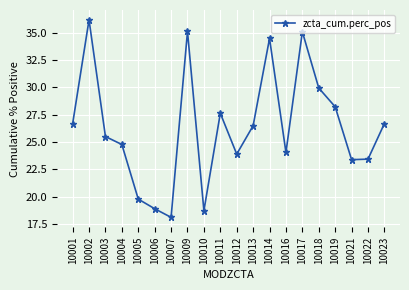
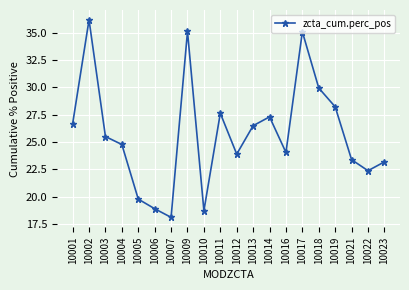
  {
    "10001": 26.7,
    "10002": 36.2,
    "10003": 25.5,
    "10004": 24.8,
    "10005": 19.8,
    "10006": 18.9,
    "10007": 18.1,
    "10009": 35.1,
    "10010": 18.7,
    "10011": 27.6,
    "10012": 23.9,
    "10013": 26.5,
-   "10014": 34.5,
+   "10014": 27.3,
    "10016": 24.1,
    "10018": 30.0,
    "10019": 28.2,
    "10021": 23.4,
-   "10022": 23.4,
-   "10023": 26.7
+   "10022": 22.4,
+   "10023": 23.2
  }
